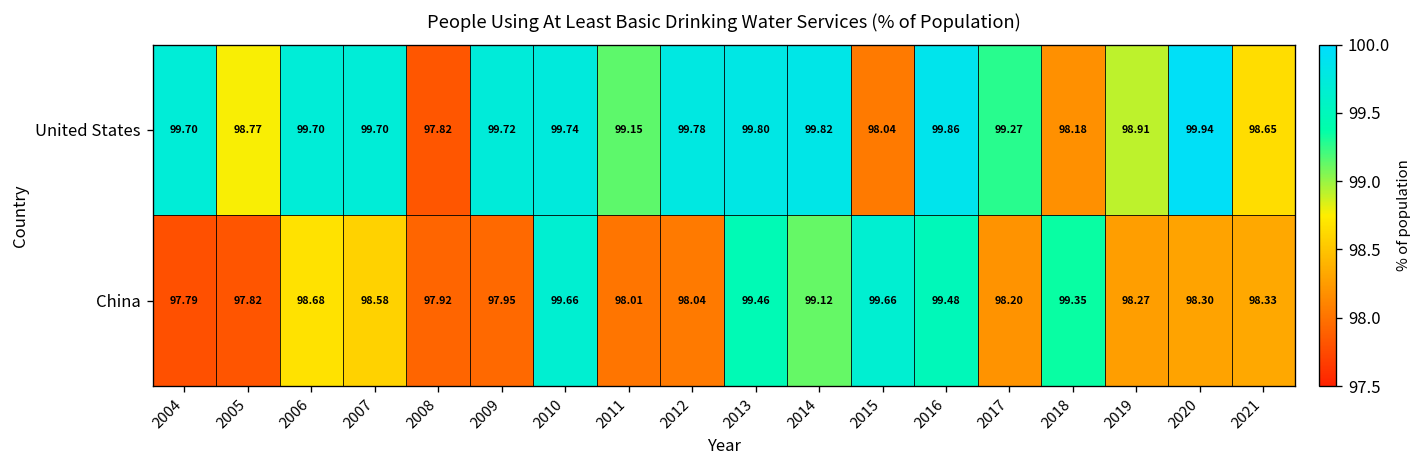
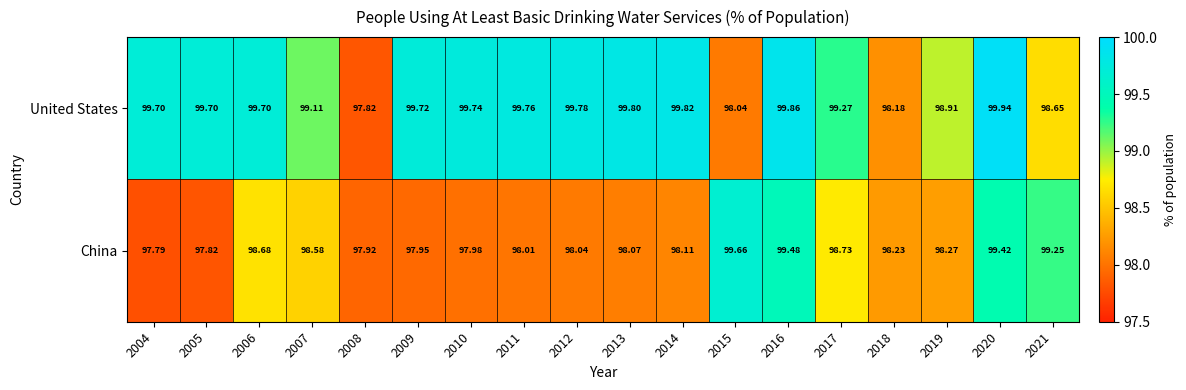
  {
    "United States": {
      "2004": 99.70,
-     "2005": 98.77,
+     "2005": 99.70,
      "2006": 99.70,
-     "2007": 99.70,
+     "2007": 99.11,
      "2008": 97.82,
      "2009": 99.72,
      "2010": 99.74,
-     "2011": 99.15,
+     "2011": 99.76,
      "2012": 99.78,
      "2013": 99.80,
      "2014": 99.82,
      "2015": 98.04,
      "2016": 99.86,
      "2017": 99.27,
      "2018": 98.18,
      "2019": 98.91,
      "2020": 99.94,
      "2021": 98.65
    },
    "China": {
      "2004": 97.79,
      "2005": 97.82,
      "2006": 98.68,
      "2007": 98.58,
      "2008": 97.92,
      "2009": 97.95,
-     "2010": 99.66,
+     "2010": 97.98,
      "2011": 98.01,
      "2012": 98.04,
-     "2013": 99.46,
-     "2014": 99.12,
+     "2013": 98.07,
+     "2014": 98.11,
      "2015": 99.66,
      "2016": 99.48,
-     "2017": 98.20,
-     "2018": 99.35,
+     "2017": 98.73,
+     "2018": 98.23,
      "2019": 98.27,
-     "2020": 98.30,
-     "2021": 98.33
+     "2020": 99.42,
+     "2021": 99.25
    }
  }
